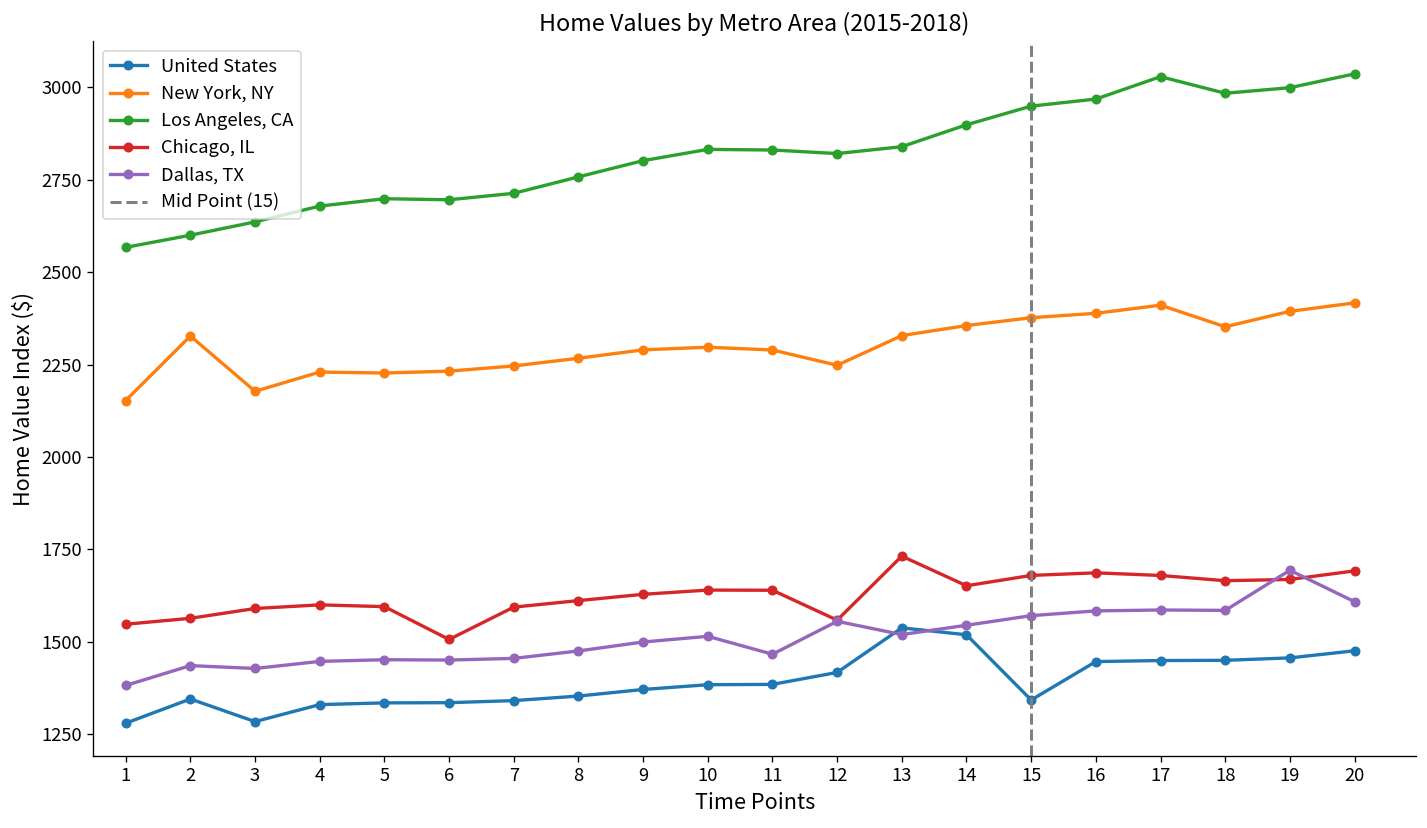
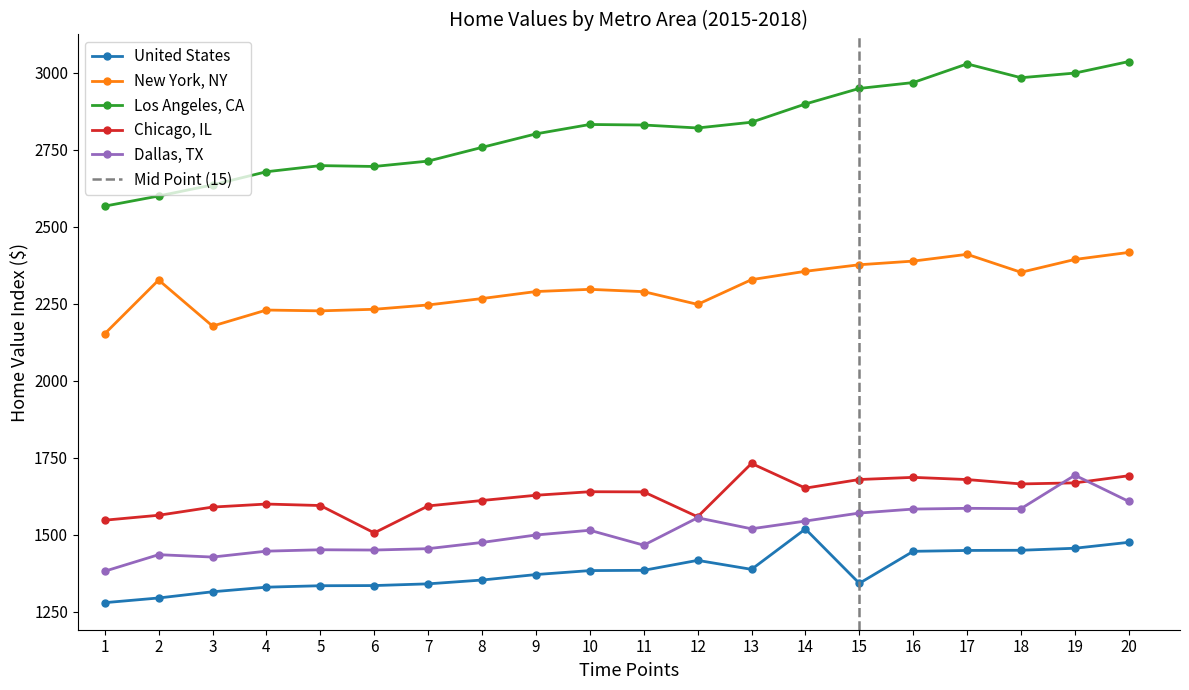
  {
    "United States": {
      "1": 1280,
-     "2": 1350,
-     "3": 1280,
+     "2": 1300,
+     "3": 1320,
      "4": 1330,
      "5": 1330,
      "6": 1340,
      "7": 1340,
      "8": 1350,
      "9": 1370,
      "10": 1380,
      "11": 1380,
      "12": 1420,
-     "13": 1540,
+     "13": 1390,
      "14": 1520,
      "15": 1340,
      "16": 1450,
      "17": 1450,
      "18": 1450,
      "19": 1460,
      "20": 1480
    },
    "New York, NY": {
      "1": 2150,
      "2": 2330,
      "3": 2180,
      "4": 2230,
      "5": 2230,
      "6": 2230,
      "7": 2250,
      "8": 2270,
      "9": 2290,
      "10": 2300,
      "11": 2290,
      "12": 2250,
      "13": 2330,
      "14": 2360,
      "15": 2380,
      "16": 2390,
      "17": 2410,
      "18": 2350,
      "19": 2390,
      "20": 2420
    },
    "Los Angeles, CA": {
      "1": 2570,
      "2": 2600,
      "4": 2680,
      "5": 2700,
      "6": 2700,
      "7": 2710,
      "8": 2760,
      "9": 2800,
      "10": 2830,
      "11": 2830,
      "12": 2820,
      "13": 2840,
      "14": 2900,
      "15": 2950,
      "16": 2970,
      "17": 3030,
      "18": 2980,
      "19": 3000,
      "20": 3040
    },
    "Chicago, IL": {
      "1": 1550,
      "2": 1560,
      "3": 1590,
      "4": 1600,
      "5": 1600,
      "6": 1510,
      "7": 1590,
      "8": 1610,
      "9": 1630,
      "10": 1640,
      "11": 1640,
      "13": 1730,
      "14": 1650,
      "15": 1680,
      "16": 1690,
      "17": 1680,
      "18": 1670,
      "19": 1670,
      "20": 1690
    },
    "Dallas, TX": {
      "1": 1380,
      "2": 1440,
      "3": 1430,
      "4": 1450,
      "5": 1450,
      "6": 1450,
      "7": 1460,
      "8": 1480,
      "9": 1500,
      "10": 1510,
      "11": 1470,
      "13": 1520,
      "14": 1540,
      "15": 1570,
      "16": 1580,
      "17": 1590,
      "18": 1590,
      "19": 1690,
      "20": 1610
    }
  }
